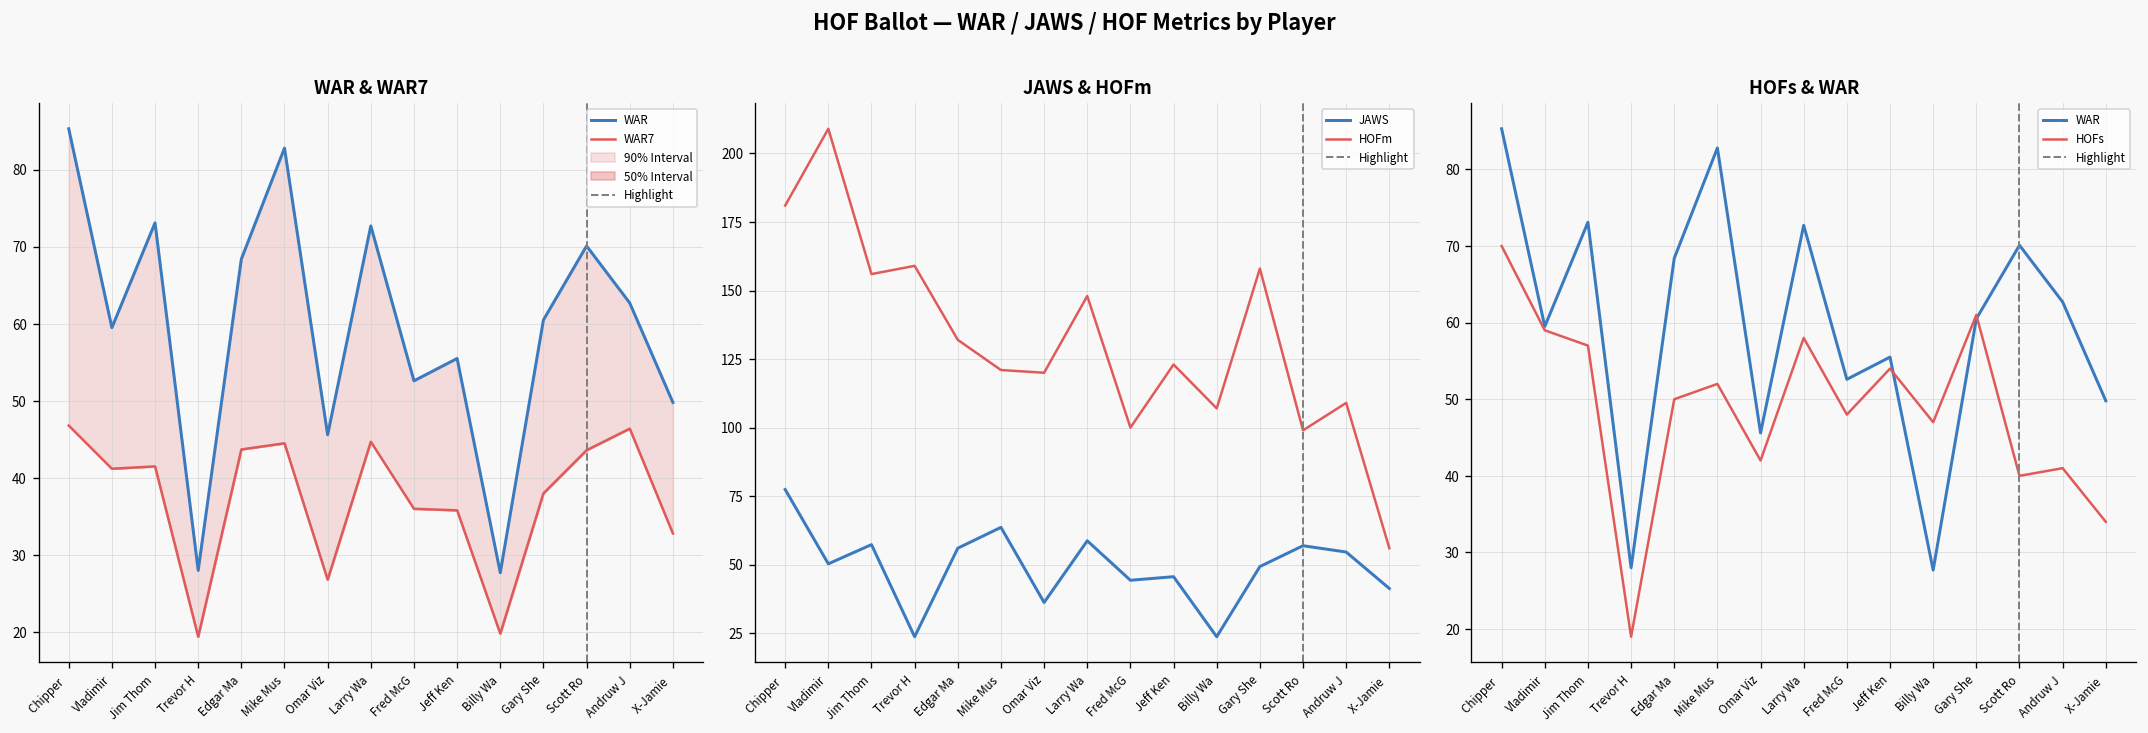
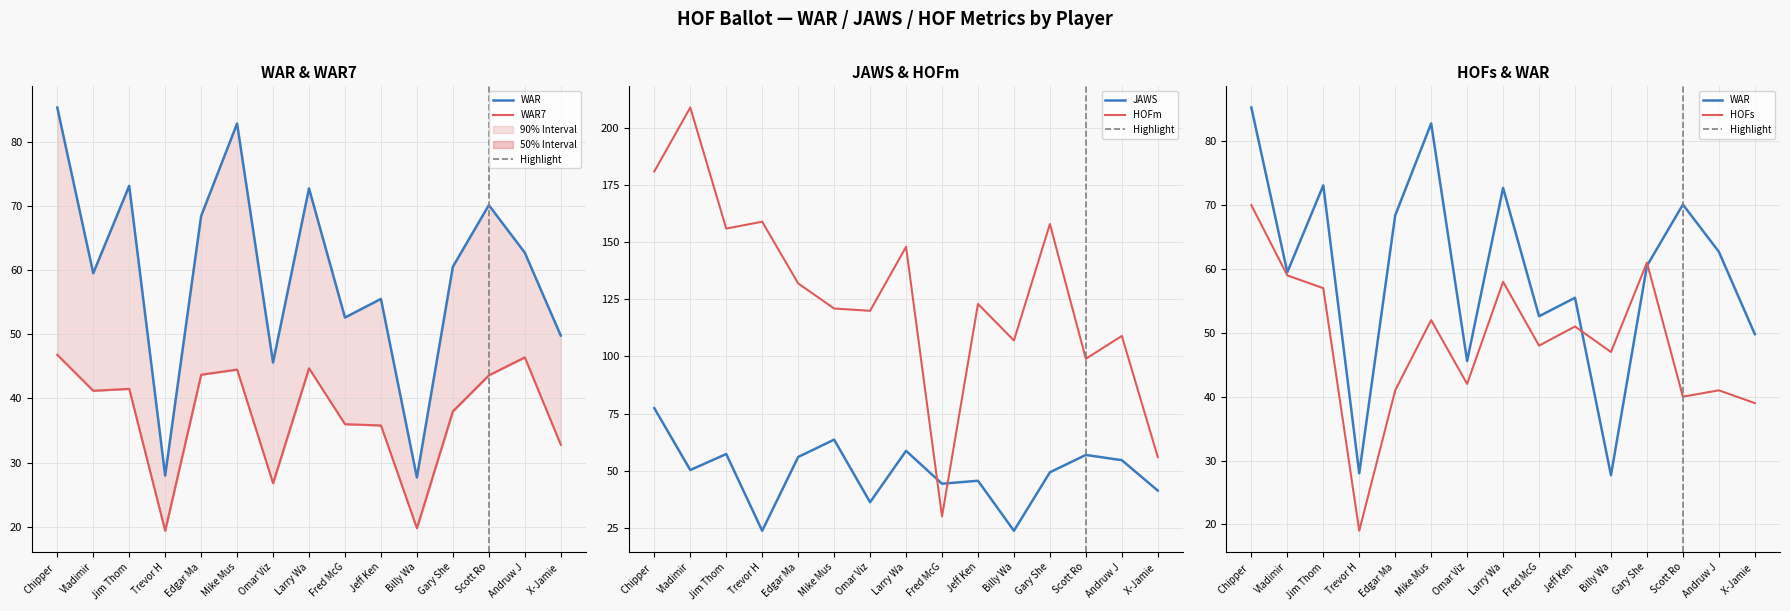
  {
    "JAWS & HOFm": {
      "JAWS": {
        "Chipper": 77,
        "Vladimir": 50,
        "Jim Thom": 57,
        "Trevor H": 24,
        "Edgar Ma": 56,
        "Mike Mus": 64,
        "Omar Viz": 36,
        "Larry Wa": 59,
        "Fred McG": 44,
        "Jeff Ken": 46,
        "Billy Wa": 24,
        "Gary She": 49,
        "Scott Ro": 57,
        "Andruw J": 55,
        "X-Jamie": 41
      },
      "HOFm": {
        "Chipper": 181,
        "Vladimir": 209,
        "Jim Thom": 156,
        "Trevor H": 159,
        "Edgar Ma": 132,
        "Mike Mus": 121,
        "Omar Viz": 120,
        "Larry Wa": 148,
-       "Fred McG": 100,
+       "Fred McG": 30,
        "Jeff Ken": 123,
        "Billy Wa": 107,
        "Gary She": 158,
        "Scott Ro": 99,
        "Andruw J": 109,
        "X-Jamie": 56
      }
    },
    "HOFs & WAR": {
      "WAR": {
        "Chipper": 85,
        "Vladimir": 60,
        "Jim Thom": 73,
        "Trevor H": 28,
        "Edgar Ma": 68,
        "Mike Mus": 83,
        "Omar Viz": 46,
        "Larry Wa": 73,
        "Fred McG": 53,
        "Jeff Ken": 56,
        "Billy Wa": 28,
        "Gary She": 61,
        "Scott Ro": 70,
        "Andruw J": 63,
        "X-Jamie": 50
      },
      "HOFs": {
        "Chipper": 70,
        "Vladimir": 59,
        "Jim Thom": 57,
        "Trevor H": 19,
-       "Edgar Ma": 50,
+       "Edgar Ma": 41,
        "Mike Mus": 52,
        "Omar Viz": 42,
        "Larry Wa": 58,
        "Fred McG": 48,
-       "Jeff Ken": 54,
+       "Jeff Ken": 51,
        "Billy Wa": 47,
        "Gary She": 61,
        "Scott Ro": 40,
        "Andruw J": 41,
-       "X-Jamie": 34
+       "X-Jamie": 39
      }
    }
  }
